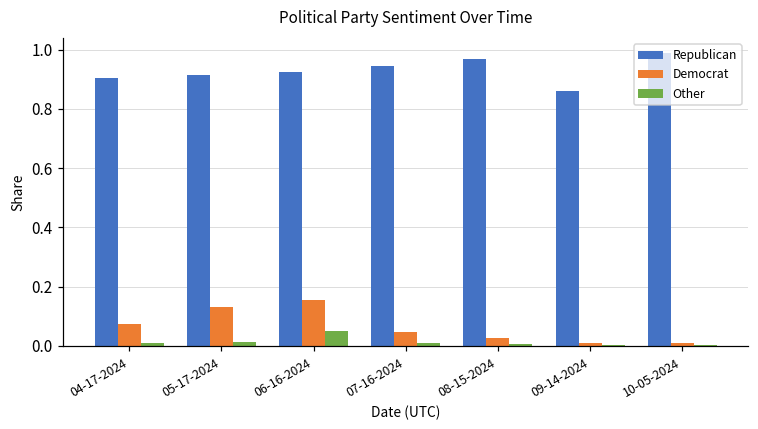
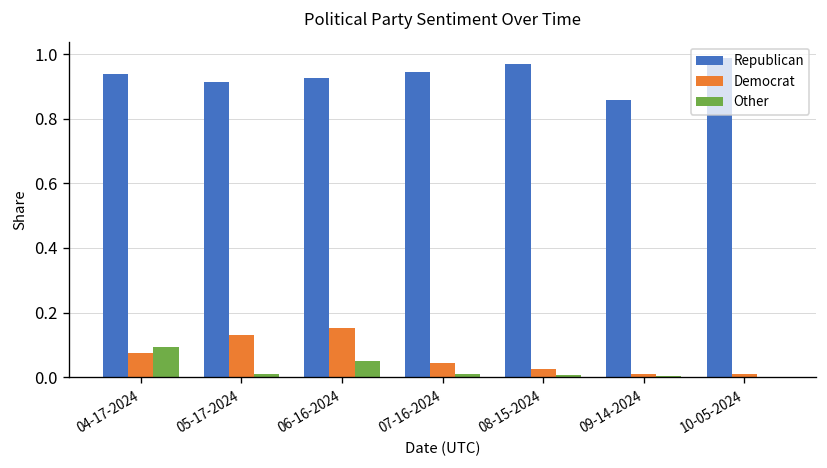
  {
    "Republican": {
-     "04-17-2024": 0.91,
+     "04-17-2024": 0.94,
      "05-17-2024": 0.92,
      "06-16-2024": 0.93,
      "07-16-2024": 0.95,
      "08-15-2024": 0.97,
      "09-14-2024": 0.86
    },
    "Democrat": {
      "04-17-2024": 0.08,
      "05-17-2024": 0.13,
      "06-16-2024": 0.15,
      "07-16-2024": 0.05,
      "08-15-2024": 0.03,
      "09-14-2024": 0.01,
      "10-05-2024": 0.01
    },
    "Other": {
-     "04-17-2024": 0.01,
+     "04-17-2024": 0.10,
      "05-17-2024": 0.01,
      "06-16-2024": 0.05,
      "07-16-2024": 0.01
    }
  }
